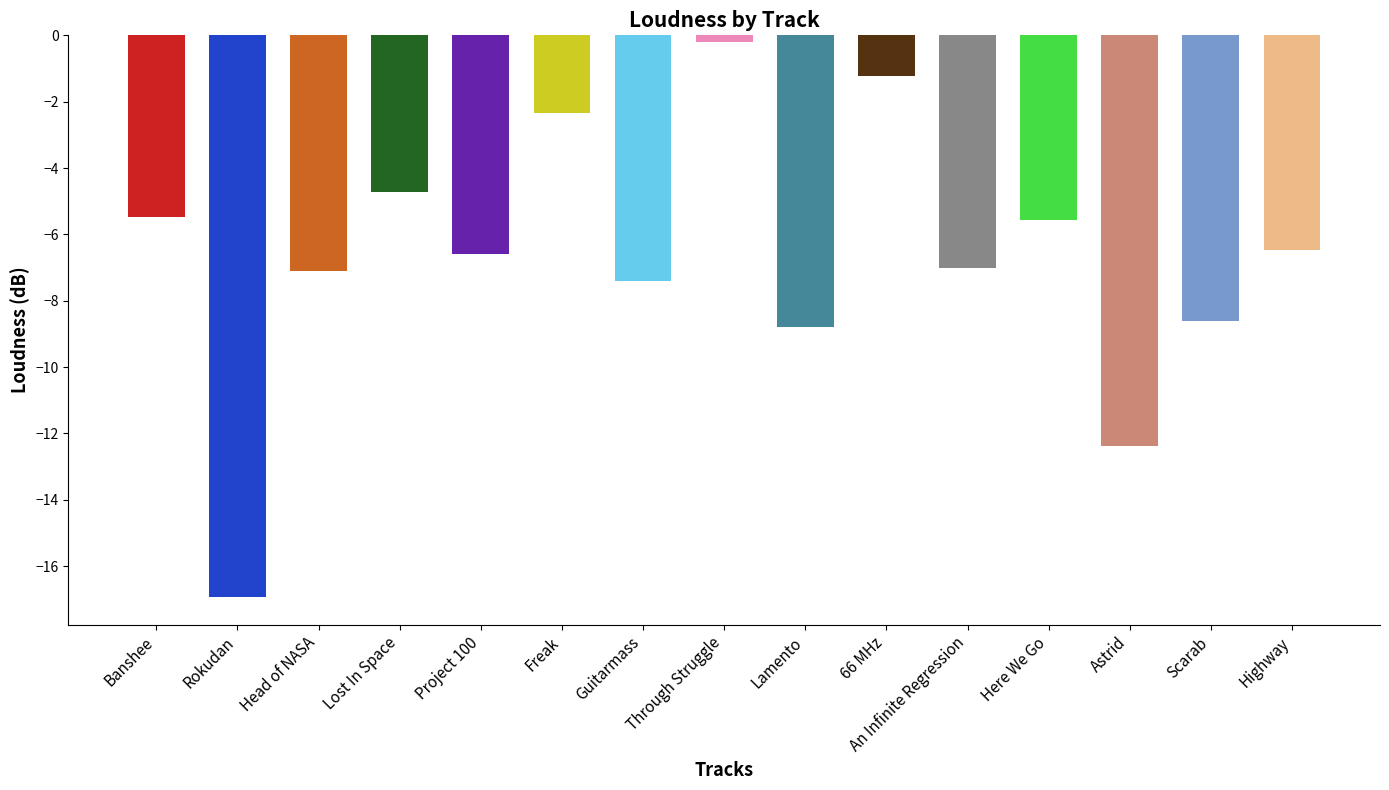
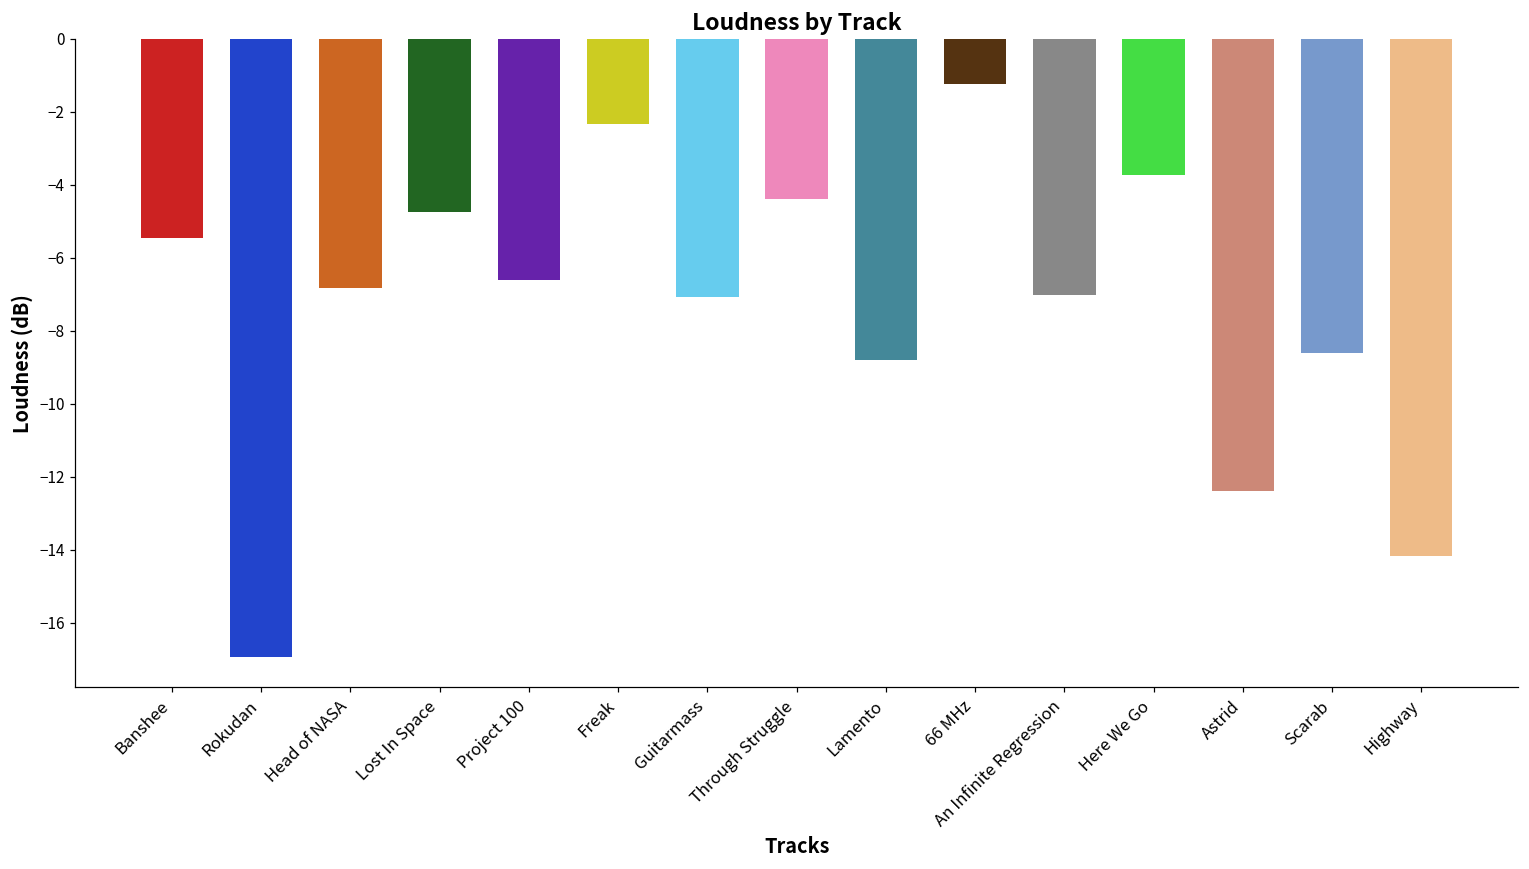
  {
    "Banshee": -5.5,
    "Rokudan": -16.9,
-   "Head of NASA": -7.1,
+   "Head of NASA": -6.8,
    "Lost In Space": -4.7,
    "Project 100": -6.6,
    "Freak": -2.3,
-   "Guitarmass": -7.4,
-   "Through Struggle": -0.2,
+   "Guitarmass": -7.1,
+   "Through Struggle": -4.4,
    "Lamento": -8.8,
    "66 MHz": -1.2,
    "An Infinite Regression": -7.0,
-   "Here We Go": -5.6,
+   "Here We Go": -3.7,
    "Astrid": -12.4,
    "Scarab": -8.6,
-   "Highway": -6.5
+   "Highway": -14.2
  }
